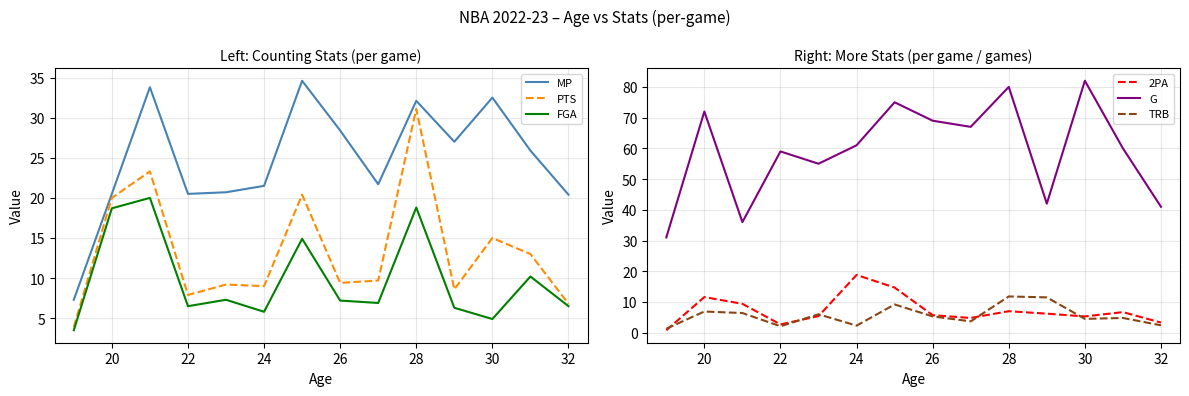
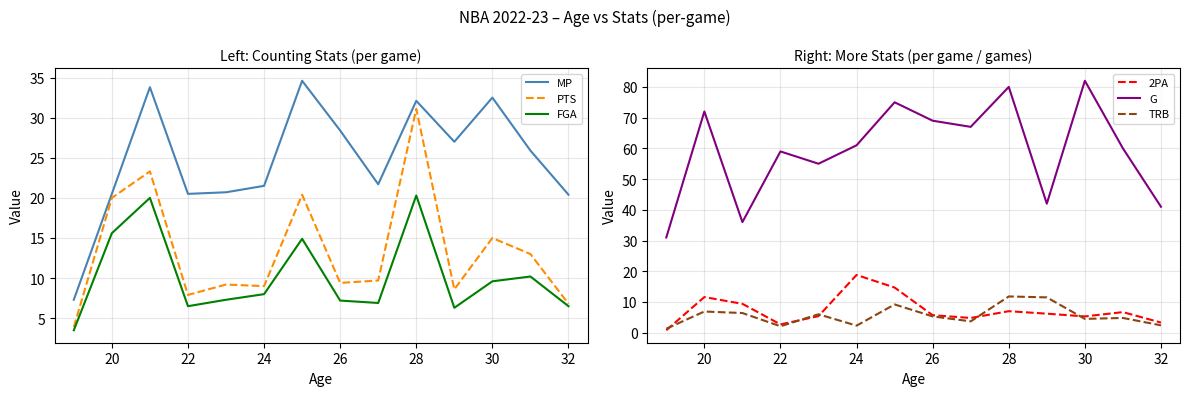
  {
    "Left: Counting Stats (per game)": {
      "MP": {
        "20": 21,
        "22": 21,
        "24": 22,
        "26": 28,
        "28": 32,
        "30": 33,
        "32": 20
      },
      "PTS": {
        "20": 20,
        "22": 8,
        "24": 9,
        "26": 9,
        "28": 31,
        "30": 15
      },
      "FGA": {
-       "20": 19,
+       "20": 16,
        "22": 7,
-       "24": 6,
+       "24": 8,
        "26": 7,
-       "28": 19,
-       "30": 5
+       "28": 20,
+       "30": 10
      }
    },
    "Right: More Stats (per game / games)": {
      "2PA": {
        "20": 12,
        "24": 19,
        "28": 7,
        "32": 3
      },
      "G": {
        "20": 72,
        "22": 59,
        "24": 61,
        "26": 69,
        "28": 80,
        "30": 82,
        "32": 41
      },
      "TRB": {
        "20": 7,
        "24": 2,
        "28": 12,
        "32": 2
      }
    }
  }
